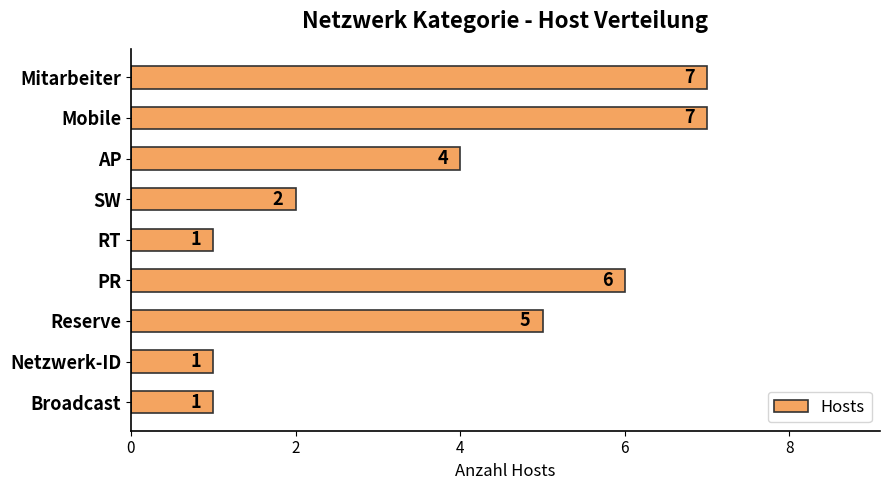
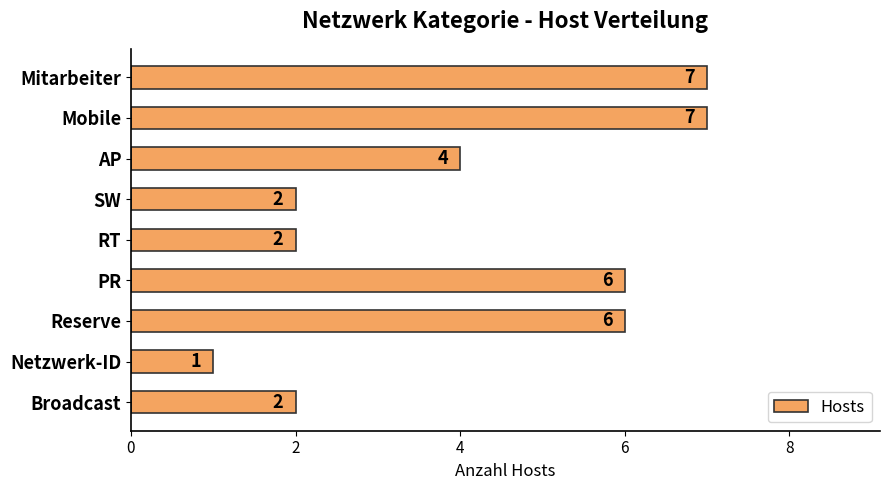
  {
    "Mitarbeiter": 7,
    "Mobile": 7,
    "AP": 4,
    "SW": 2,
-   "RT": 1,
+   "RT": 2,
    "PR": 6,
-   "Reserve": 5,
+   "Reserve": 6,
    "Netzwerk-ID": 1,
-   "Broadcast": 1
+   "Broadcast": 2
  }
